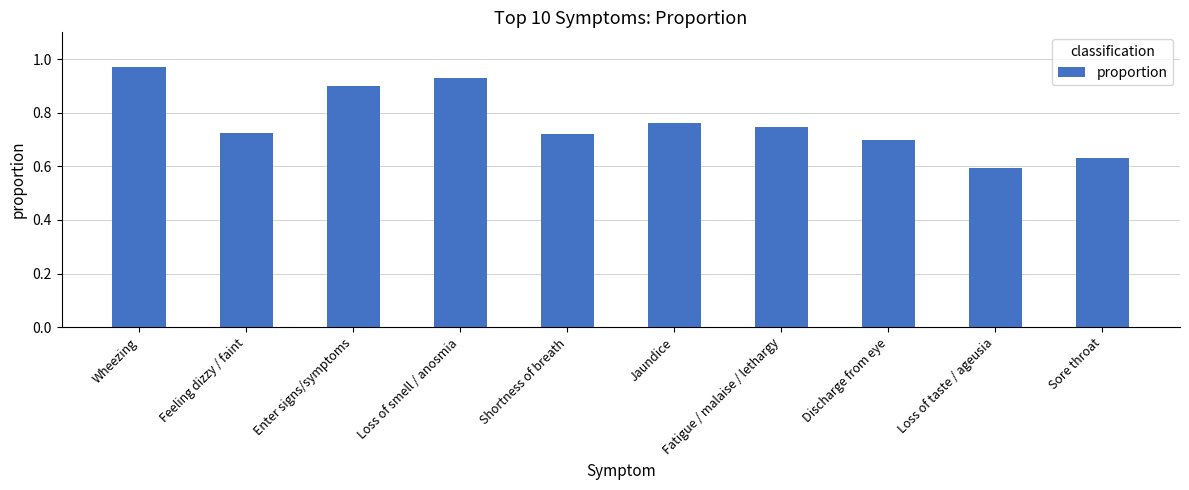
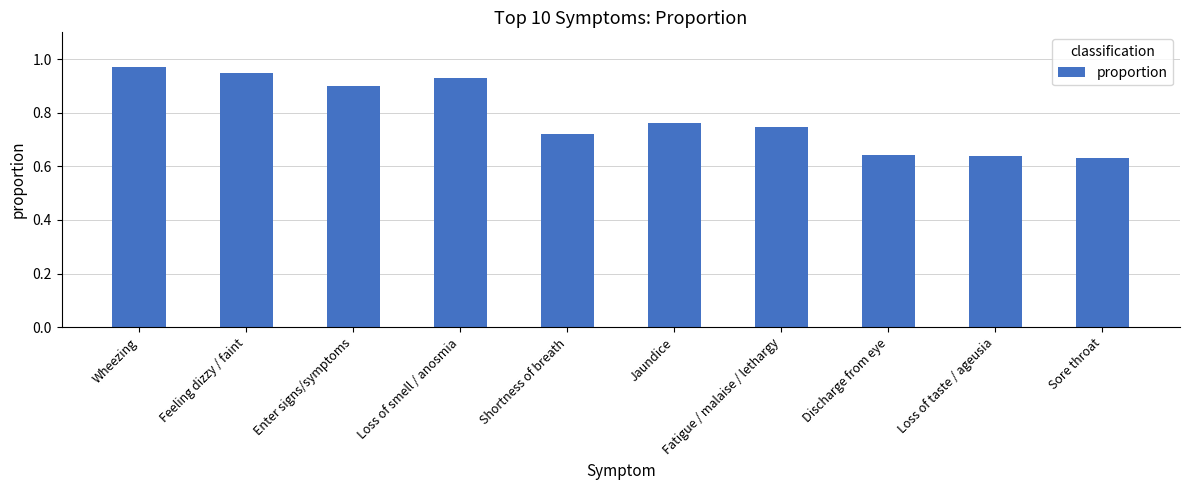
  {
    "Wheezing": 0.97,
-   "Feeling dizzy / faint": 0.72,
+   "Feeling dizzy / faint": 0.95,
    "Enter signs/symptoms": 0.90,
    "Loss of smell / anosmia": 0.93,
    "Shortness of breath": 0.72,
    "Jaundice": 0.76,
    "Fatigue / malaise / lethargy": 0.75,
-   "Discharge from eye": 0.70,
-   "Loss of taste / ageusia": 0.59,
+   "Discharge from eye": 0.64,
+   "Loss of taste / ageusia": 0.64,
    "Sore throat": 0.63
  }
